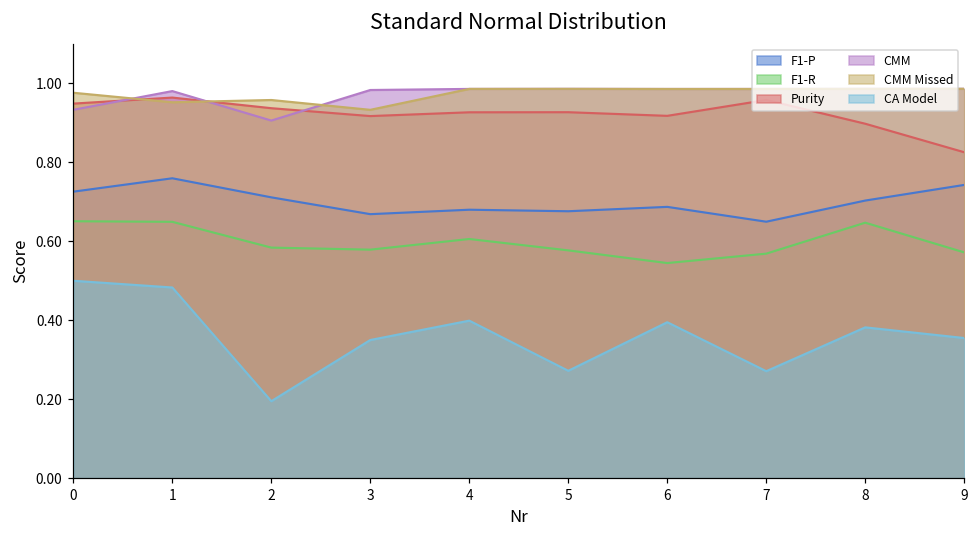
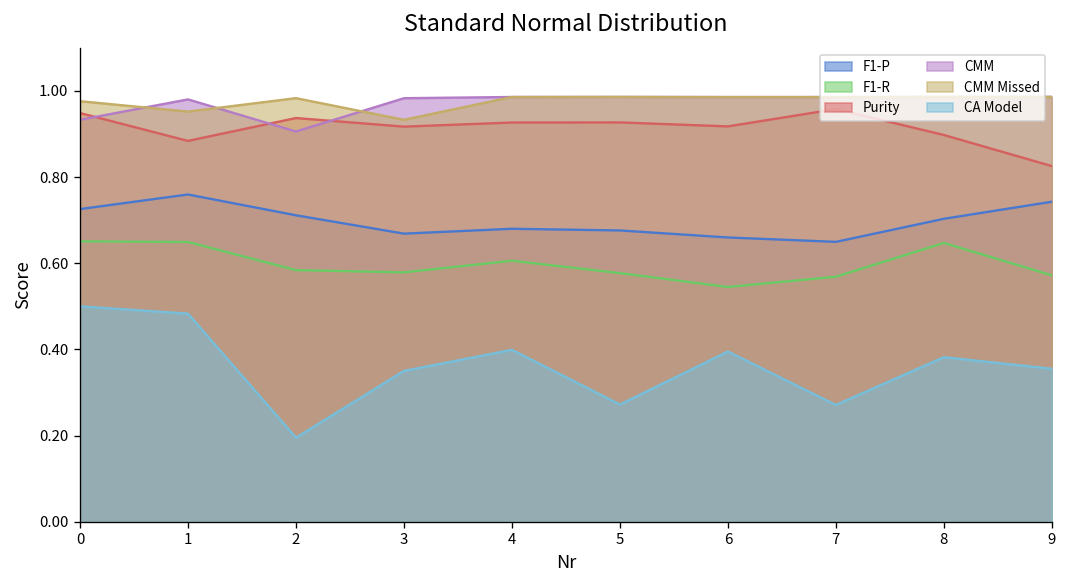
  {
    "F1-P": {
      "0": 0.73,
      "1": 0.76,
      "2": 0.71,
      "3": 0.67,
      "4": 0.68,
      "5": 0.68,
-     "6": 0.69,
+     "6": 0.66,
      "7": 0.65,
      "8": 0.70,
      "9": 0.74
    },
    "F1-R": {
      "0": 0.65,
      "1": 0.65,
      "2": 0.58,
      "3": 0.58,
      "4": 0.61,
      "5": 0.58,
      "6": 0.54,
      "7": 0.57,
      "8": 0.65,
      "9": 0.57
    },
    "Purity": {
      "0": 0.95,
-     "1": 0.96,
+     "1": 0.88,
      "2": 0.94,
      "3": 0.92,
      "4": 0.93,
      "5": 0.93,
      "6": 0.92,
      "8": 0.90,
      "9": 0.83
    },
    "CMM": {
      "0": 0.93,
      "1": 0.98,
      "2": 0.91,
      "3": 0.98
    },
    "CMM Missed": {
      "0": 0.98,
      "1": 0.95,
-     "2": 0.96,
+     "2": 0.98,
      "3": 0.93
    },
    "CA Model": {
      "0": 0.50,
      "1": 0.48,
      "2": 0.19,
      "3": 0.35,
      "4": 0.40,
      "5": 0.27,
      "6": 0.40,
      "7": 0.27,
      "8": 0.38,
      "9": 0.36
    }
  }
